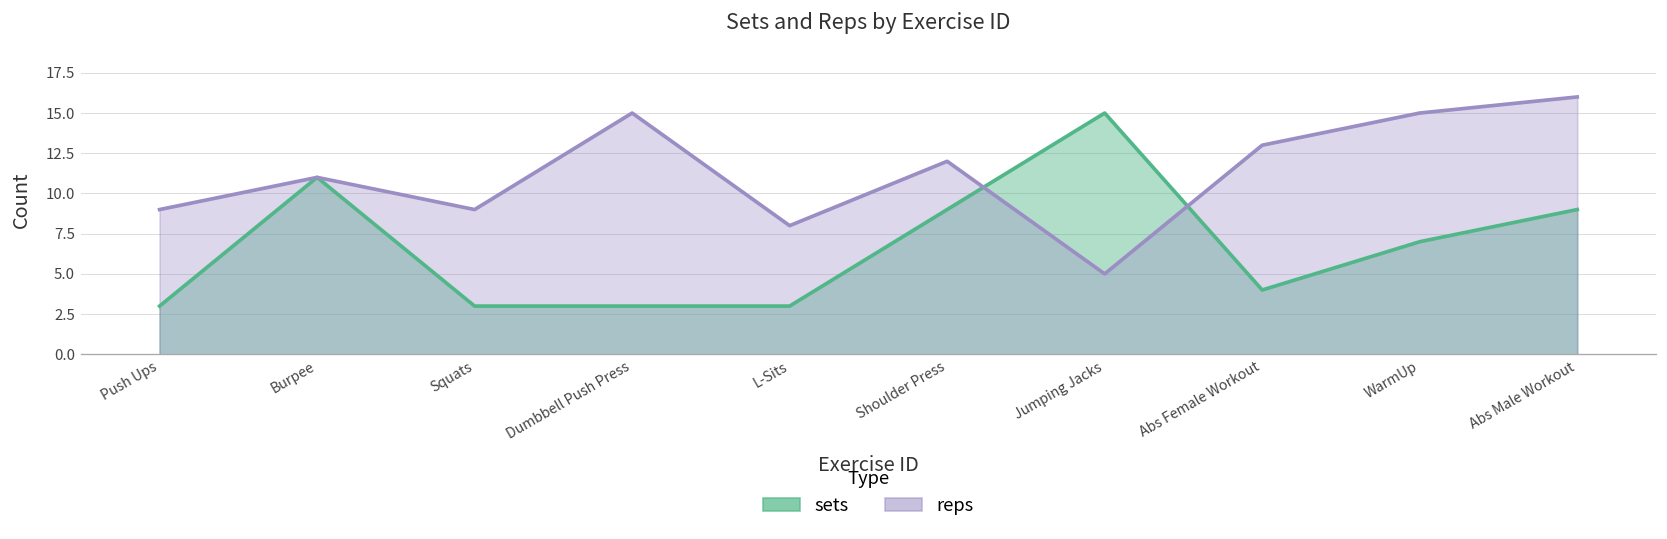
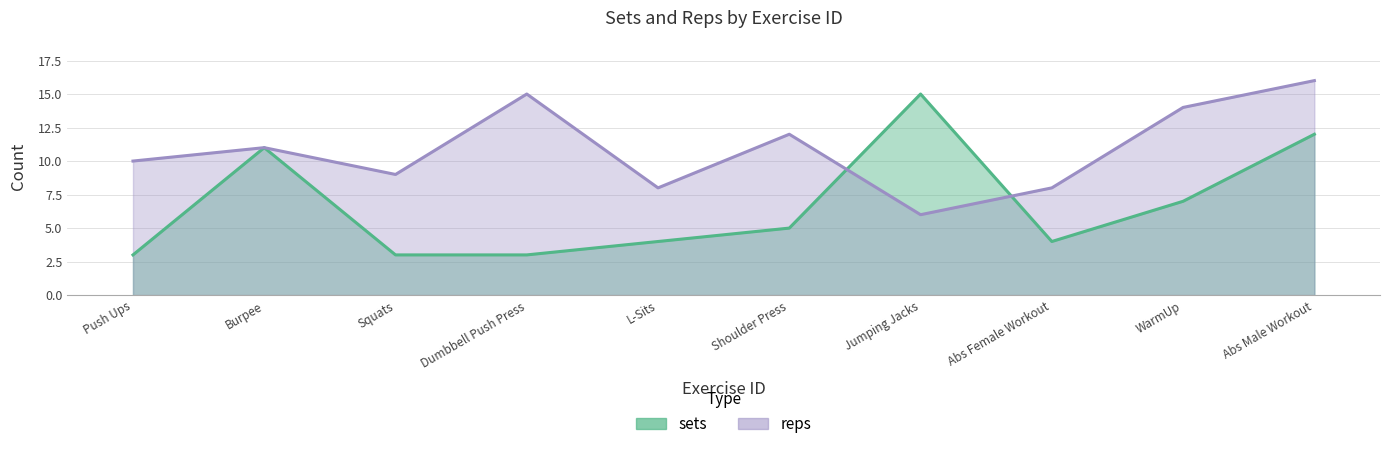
  {
    "sets": {
      "Push Ups": 3,
      "Squats": 3,
      "Dumbbell Push Press": 3,
-     "L-Sits": 3,
-     "Shoulder Press": 9,
+     "L-Sits": 4,
+     "Shoulder Press": 5,
      "Jumping Jacks": 15,
      "Abs Female Workout": 4,
      "WarmUp": 7,
-     "Abs Male Workout": 9
+     "Abs Male Workout": 12
    },
    "reps": {
-     "Push Ups": 9,
+     "Push Ups": 10,
      "Squats": 9,
      "Dumbbell Push Press": 15,
      "L-Sits": 8,
      "Shoulder Press": 12,
-     "Jumping Jacks": 5,
-     "Abs Female Workout": 13,
-     "WarmUp": 15,
+     "Jumping Jacks": 6,
+     "Abs Female Workout": 8,
+     "WarmUp": 14,
      "Abs Male Workout": 16
    }
  }
